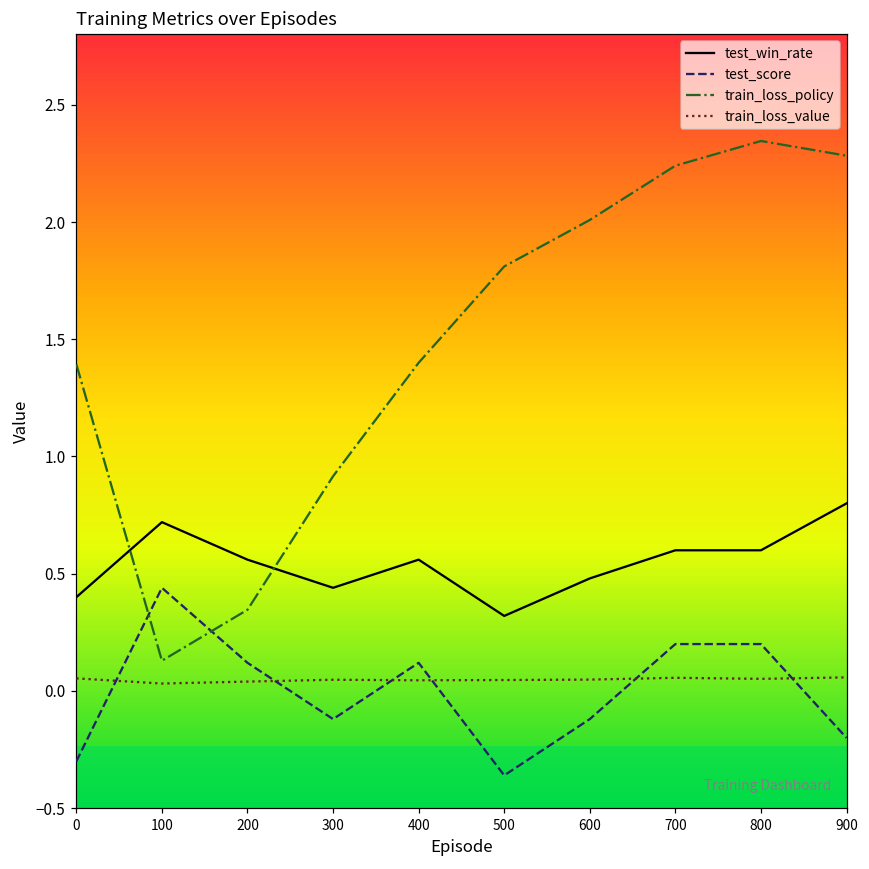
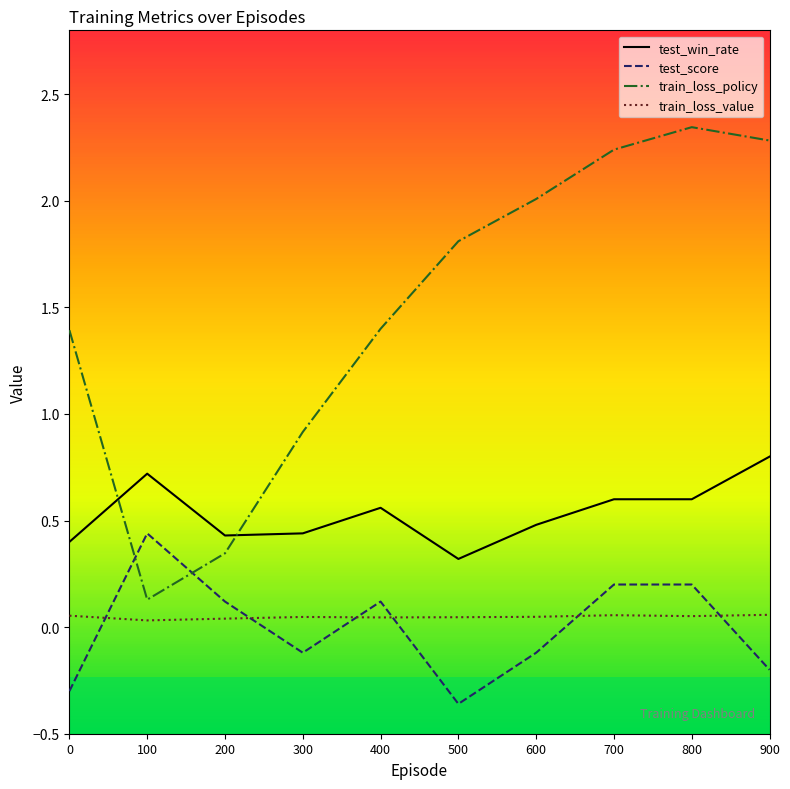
  {
    "test_win_rate": {
      "0": 0.40,
      "100": 0.72,
-     "200": 0.56,
+     "200": 0.43,
      "300": 0.44,
      "400": 0.56,
      "500": 0.32,
      "600": 0.48,
      "700": 0.60,
      "800": 0.60,
      "900": 0.80
    },
    "test_score": {
      "100": 0.44,
      "200": 0.12,
      "300": -0.12,
      "400": 0.12,
      "600": -0.12,
      "700": 0.20,
      "800": 0.20,
      "900": -0.20
    },
    "train_loss_policy": {
      "0": 1.39,
      "100": 0.13,
      "200": 0.35,
      "300": 0.92,
      "400": 1.40,
      "500": 1.81,
      "600": 2.01,
      "700": 2.24,
      "800": 2.35,
      "900": 2.28
    },
    "train_loss_value": {
      "0": 0.05,
      "100": 0.03,
      "200": 0.04,
      "300": 0.05,
      "400": 0.05,
      "500": 0.05,
      "600": 0.05,
      "700": 0.06,
      "800": 0.05,
      "900": 0.06
    }
  }
